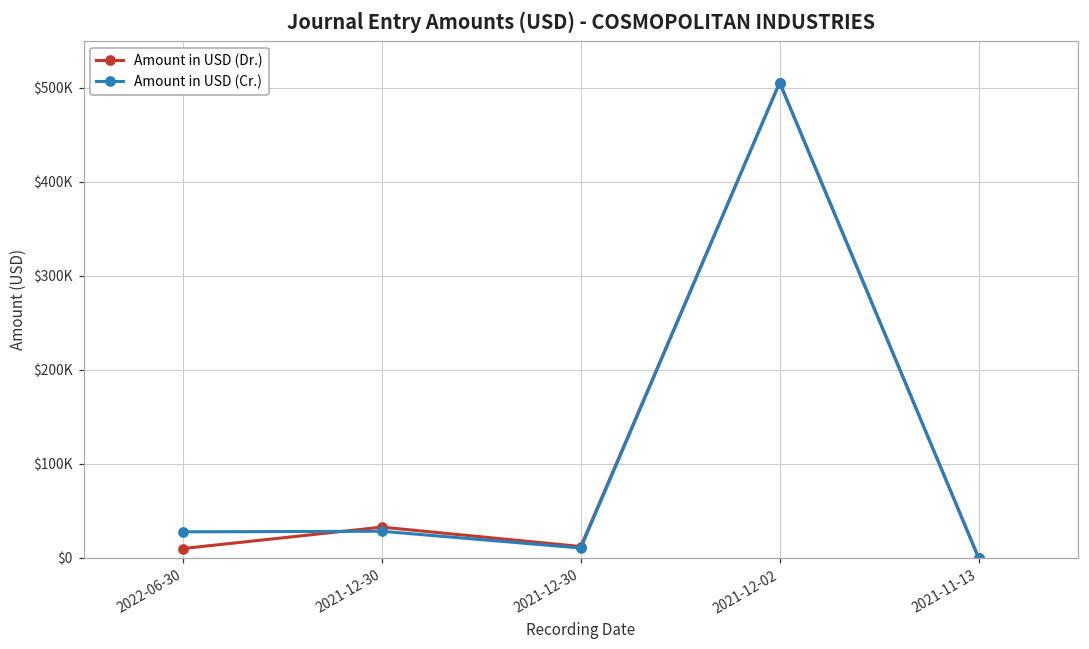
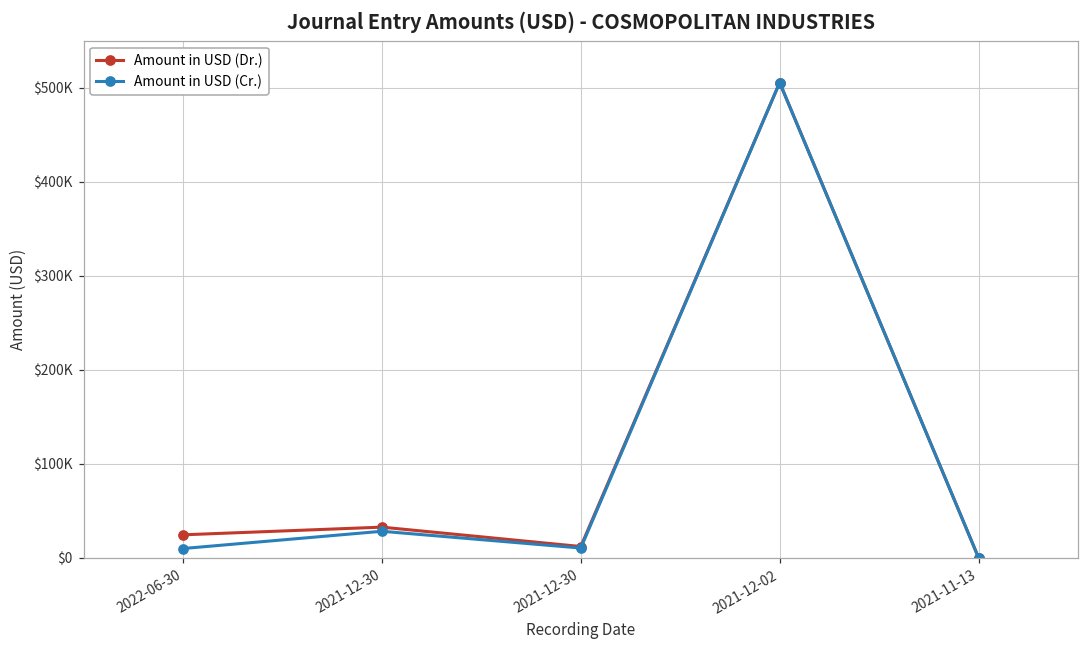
  {
    "Amount in USD (Dr.)": {
-     "2022-06-30": "$10000"
+     "2022-06-30": "$20000"
    },
    "Amount in USD (Cr.)": {
-     "2022-06-30": "$30000"
+     "2022-06-30": "$10000"
    }
  }
